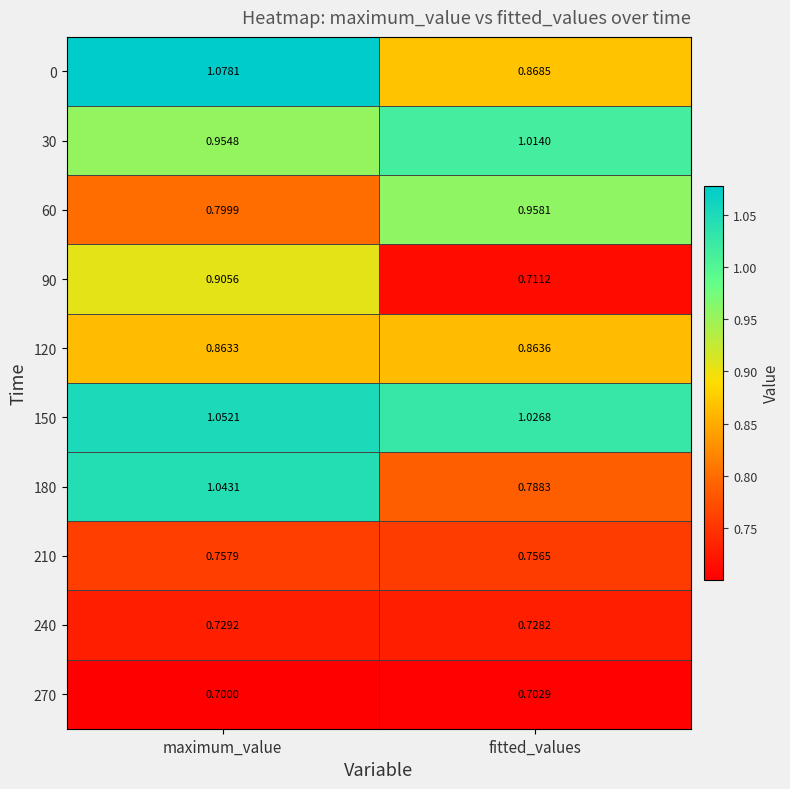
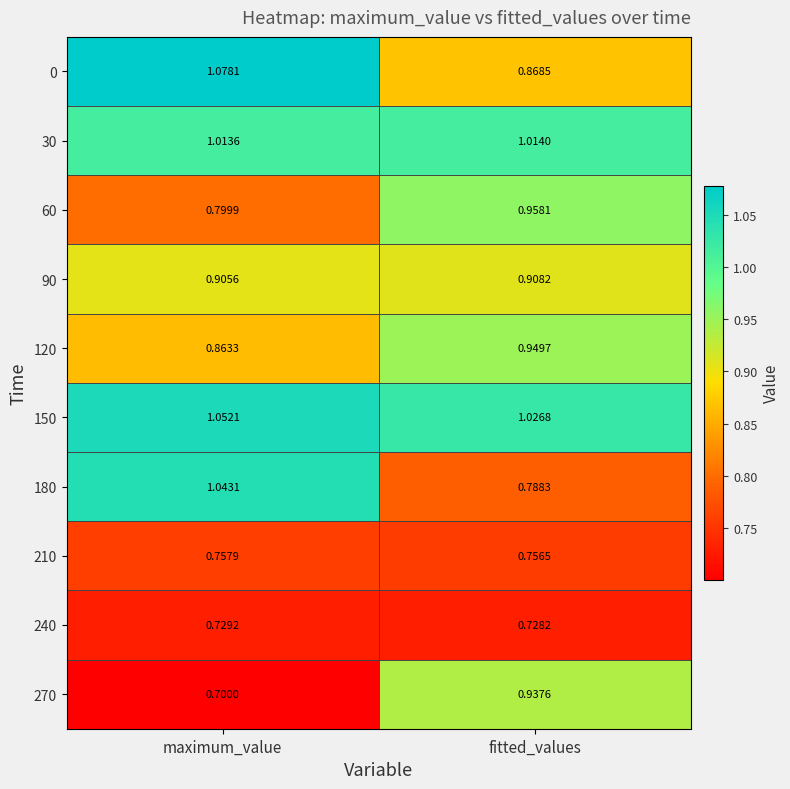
  {
    "0": {
      "maximum_value": 1.0781,
      "fitted_values": 0.8685
    },
    "30": {
-     "maximum_value": 0.9548,
+     "maximum_value": 1.0136,
      "fitted_values": 1.0140
    },
    "60": {
      "maximum_value": 0.7999,
      "fitted_values": 0.9581
    },
    "90": {
      "maximum_value": 0.9056,
-     "fitted_values": 0.7112
+     "fitted_values": 0.9082
    },
    "120": {
      "maximum_value": 0.8633,
-     "fitted_values": 0.8636
+     "fitted_values": 0.9497
    },
    "150": {
      "maximum_value": 1.0521,
      "fitted_values": 1.0268
    },
    "180": {
      "maximum_value": 1.0431,
      "fitted_values": 0.7883
    },
    "210": {
      "maximum_value": 0.7579,
      "fitted_values": 0.7565
    },
    "240": {
      "maximum_value": 0.7292,
      "fitted_values": 0.7282
    },
    "270": {
      "maximum_value": 0.7000,
-     "fitted_values": 0.7029
+     "fitted_values": 0.9376
    }
  }
